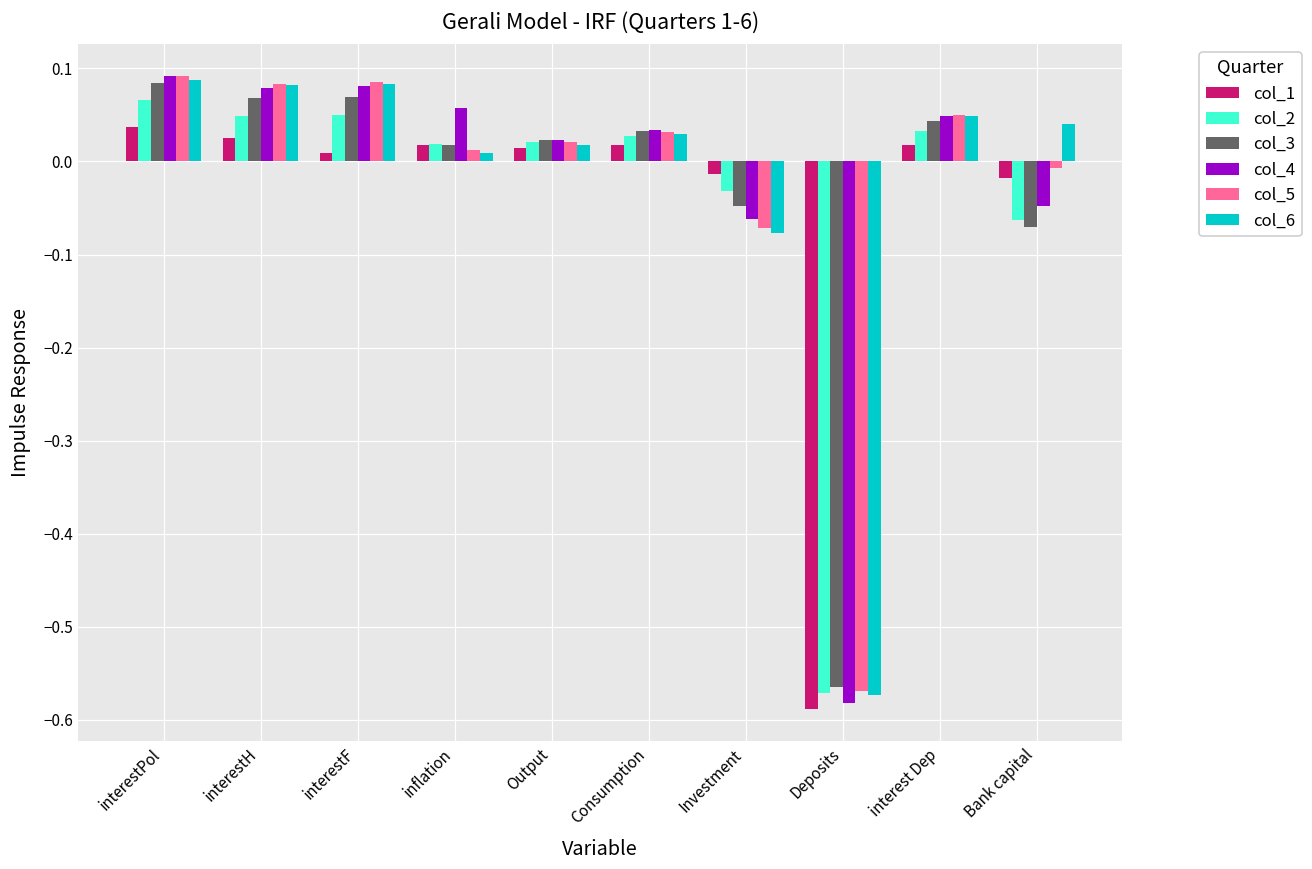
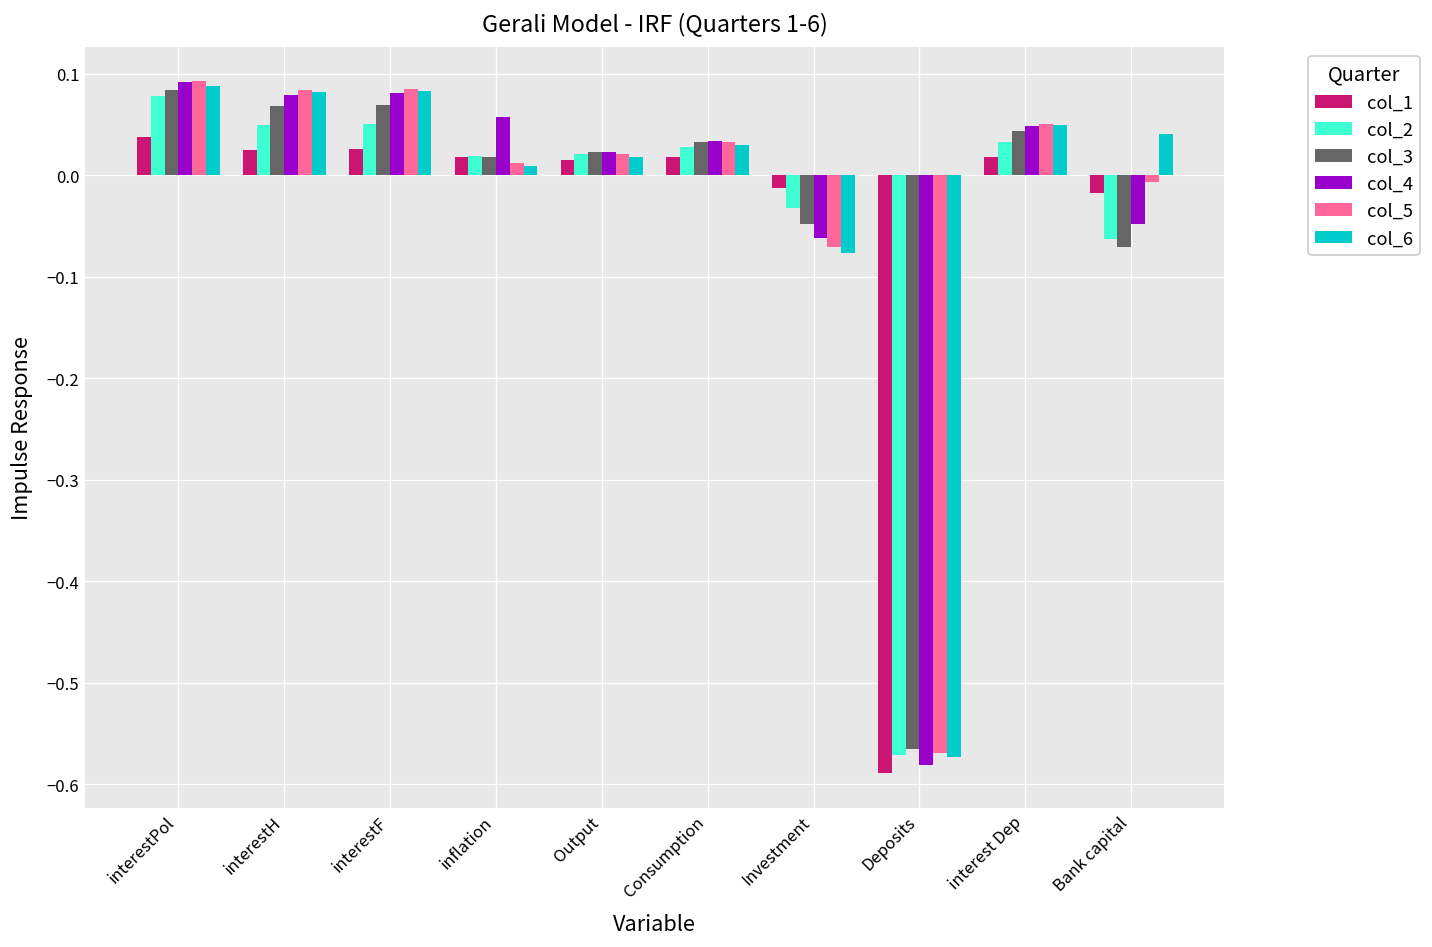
  {
    "col_1": {
      "interestPol": 0.04,
      "interestH": 0.03,
-     "interestF": 0.01,
+     "interestF": 0.03,
      "inflation": 0.02,
      "Output": 0.01,
      "Consumption": 0.02,
      "Investment": -0.01,
      "Deposits": -0.59,
      "interest Dep": 0.02,
      "Bank capital": -0.02
    },
    "col_2": {
-     "interestPol": 0.07,
+     "interestPol": 0.08,
      "interestH": 0.05,
      "interestF": 0.05,
      "inflation": 0.02,
      "Output": 0.02,
      "Consumption": 0.03,
      "Investment": -0.03,
      "Deposits": -0.57,
      "interest Dep": 0.03,
      "Bank capital": -0.06
    },
    "col_3": {
      "interestPol": 0.08,
      "interestH": 0.07,
      "interestF": 0.07,
      "inflation": 0.02,
      "Output": 0.02,
      "Consumption": 0.03,
      "Investment": -0.05,
      "Deposits": -0.56,
      "interest Dep": 0.04,
      "Bank capital": -0.07
    },
    "col_4": {
      "interestPol": 0.09,
      "interestH": 0.08,
      "interestF": 0.08,
      "inflation": 0.06,
      "Output": 0.02,
      "Consumption": 0.03,
      "Investment": -0.06,
      "Deposits": -0.58,
      "interest Dep": 0.05,
      "Bank capital": -0.05
    },
    "col_5": {
      "interestPol": 0.09,
      "interestH": 0.08,
      "interestF": 0.09,
      "inflation": 0.01,
      "Output": 0.02,
      "Consumption": 0.03,
      "Investment": -0.07,
      "Deposits": -0.57,
      "interest Dep": 0.05,
      "Bank capital": -0.01
    },
    "col_6": {
      "interestPol": 0.09,
      "interestH": 0.08,
      "interestF": 0.08,
      "inflation": 0.01,
      "Output": 0.02,
      "Consumption": 0.03,
      "Investment": -0.08,
      "Deposits": -0.57,
      "interest Dep": 0.05,
      "Bank capital": 0.04
    }
  }
